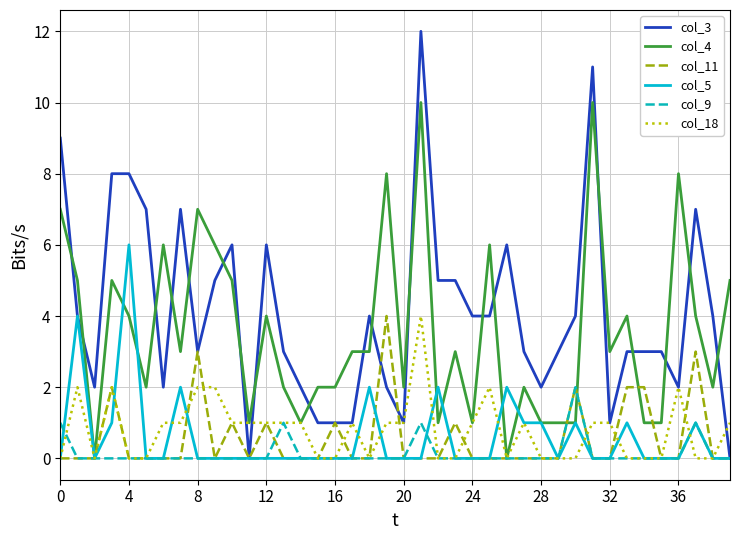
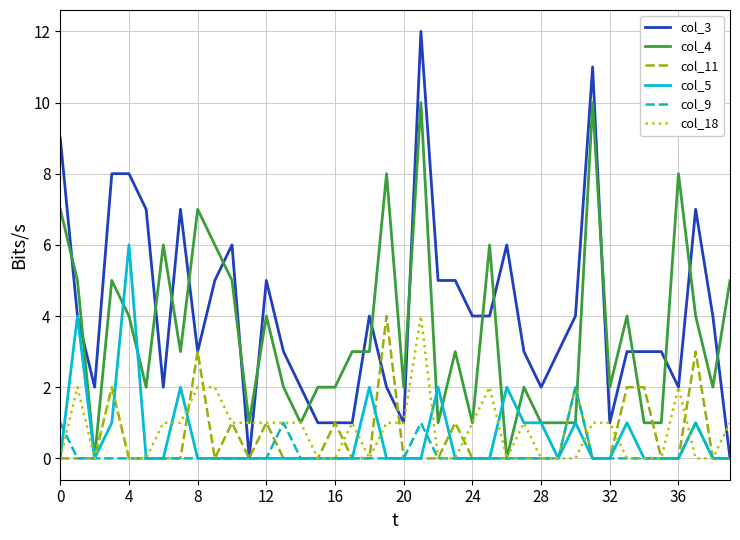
  {
    "col_3": {
      "0": 9,
      "4": 8,
-     "12": 6,
+     "12": 5,
      "24": 4,
      "28": 2
    },
    "col_4": {
      "0": 7,
      "4": 4,
      "8": 7,
      "12": 4,
      "16": 2,
      "20": 2,
-     "32": 3,
+     "32": 2,
      "36": 8
    }
  }
